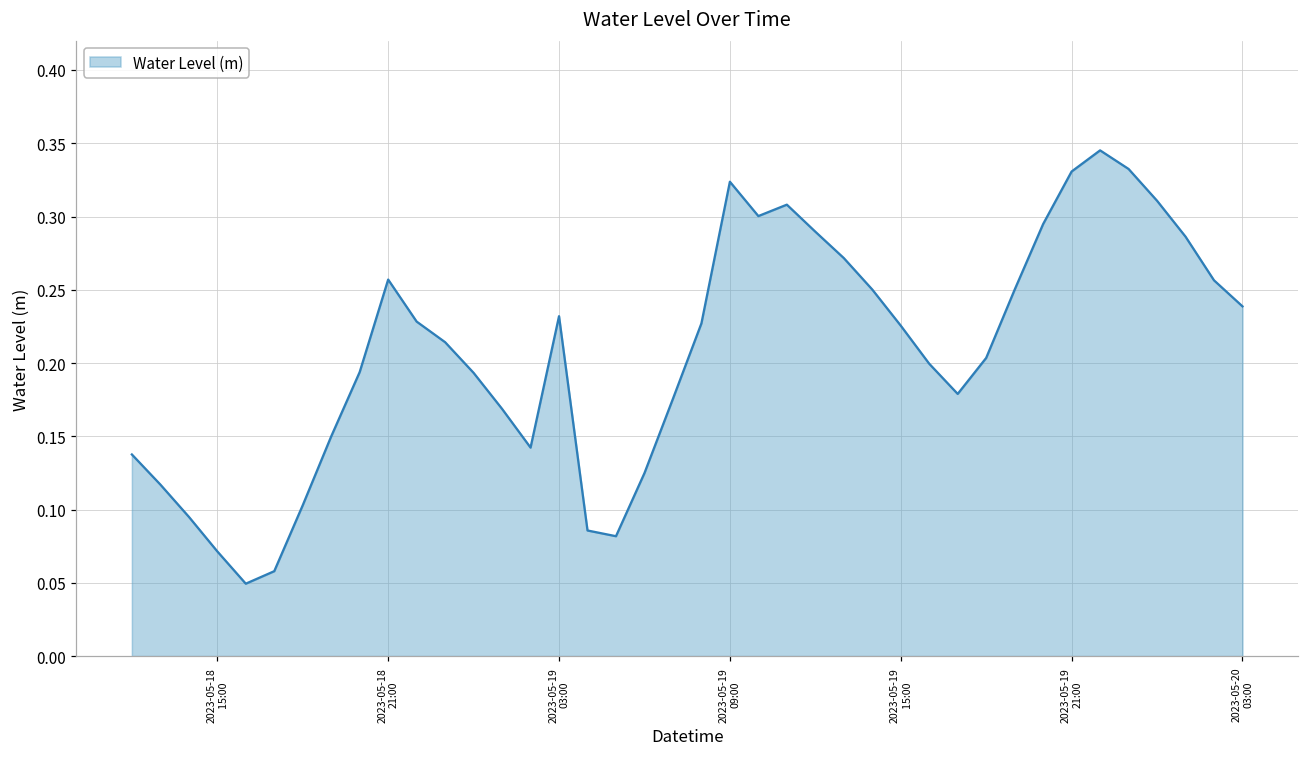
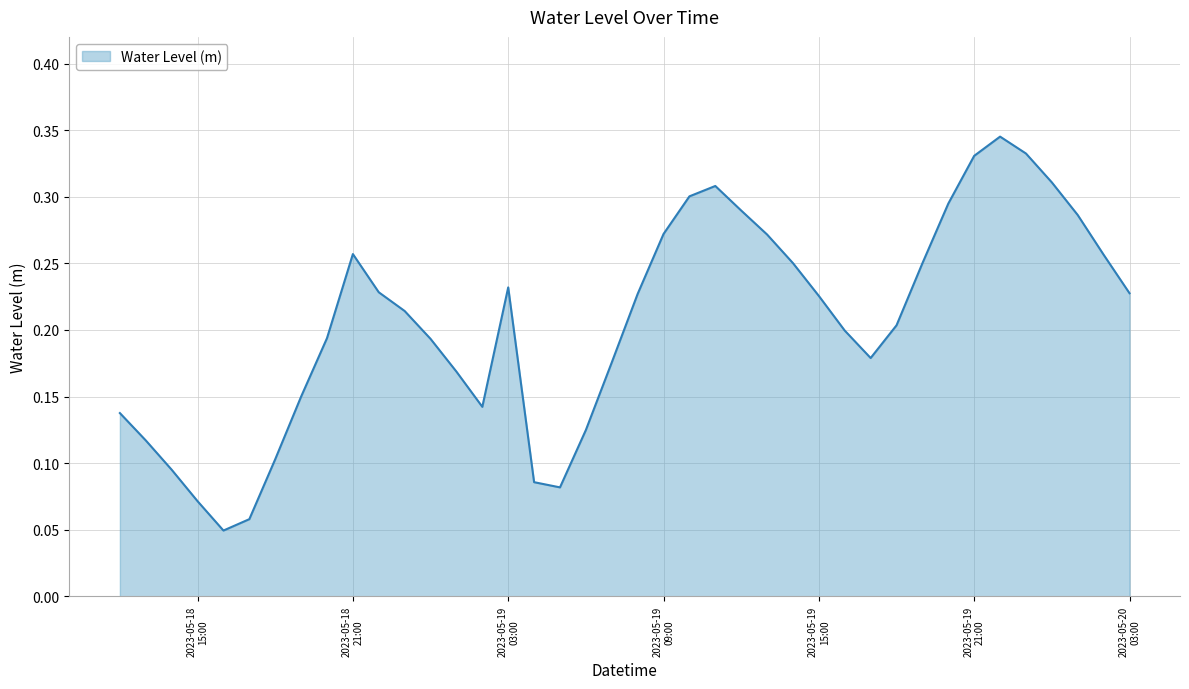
  {
    "2023-05-18 15:00": 0.071,
    "2023-05-18 21:00": 0.257,
    "2023-05-19 03:00": 0.232,
-   "2023-05-19 09:00": 0.324,
+   "2023-05-19 09:00": 0.272,
    "2023-05-19 15:00": 0.226,
    "2023-05-19 21:00": 0.331,
-   "2023-05-20 03:00": 0.239
+   "2023-05-20 03:00": 0.228
  }
